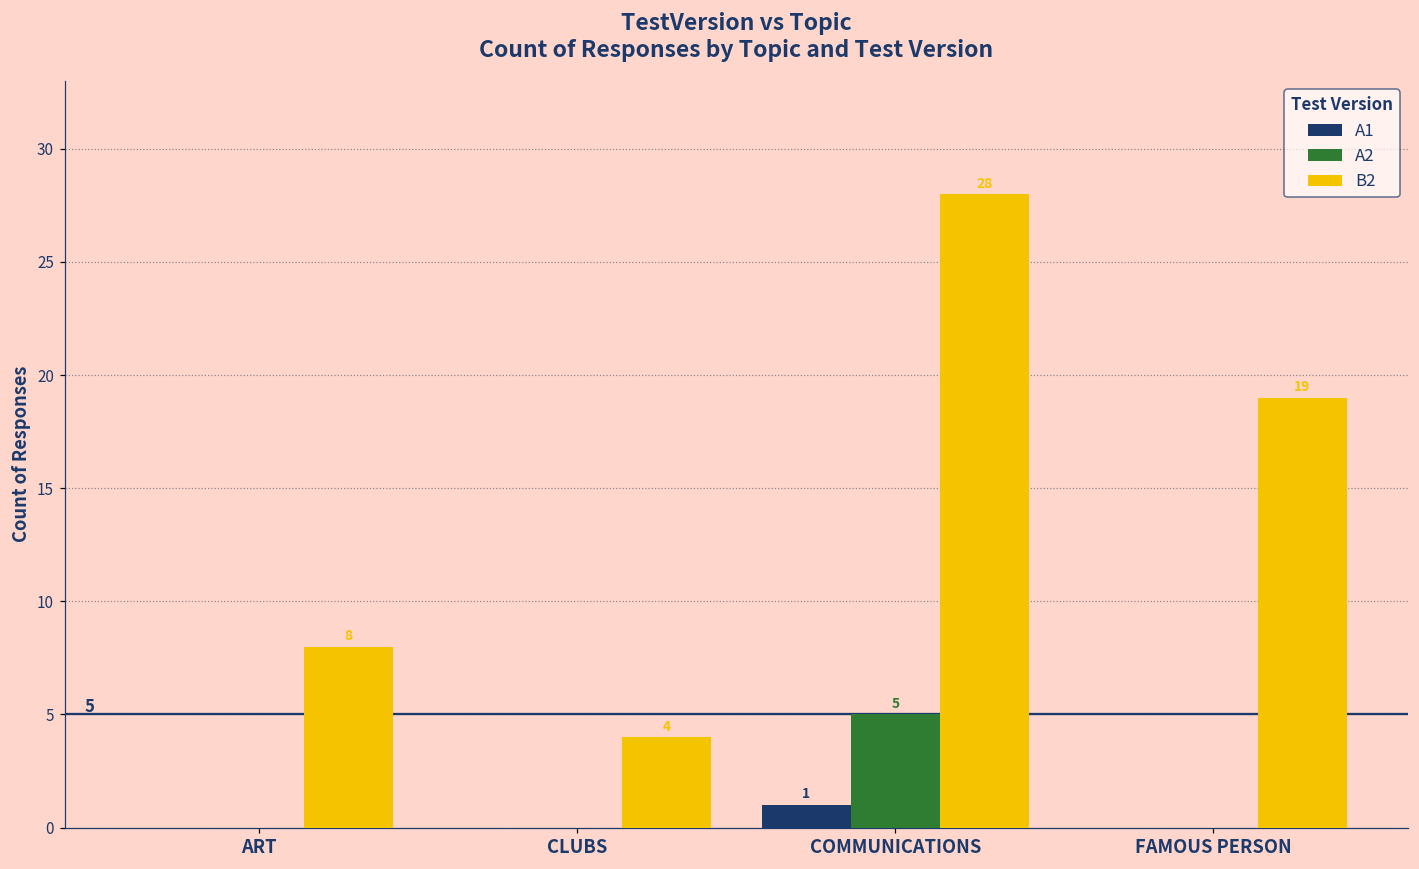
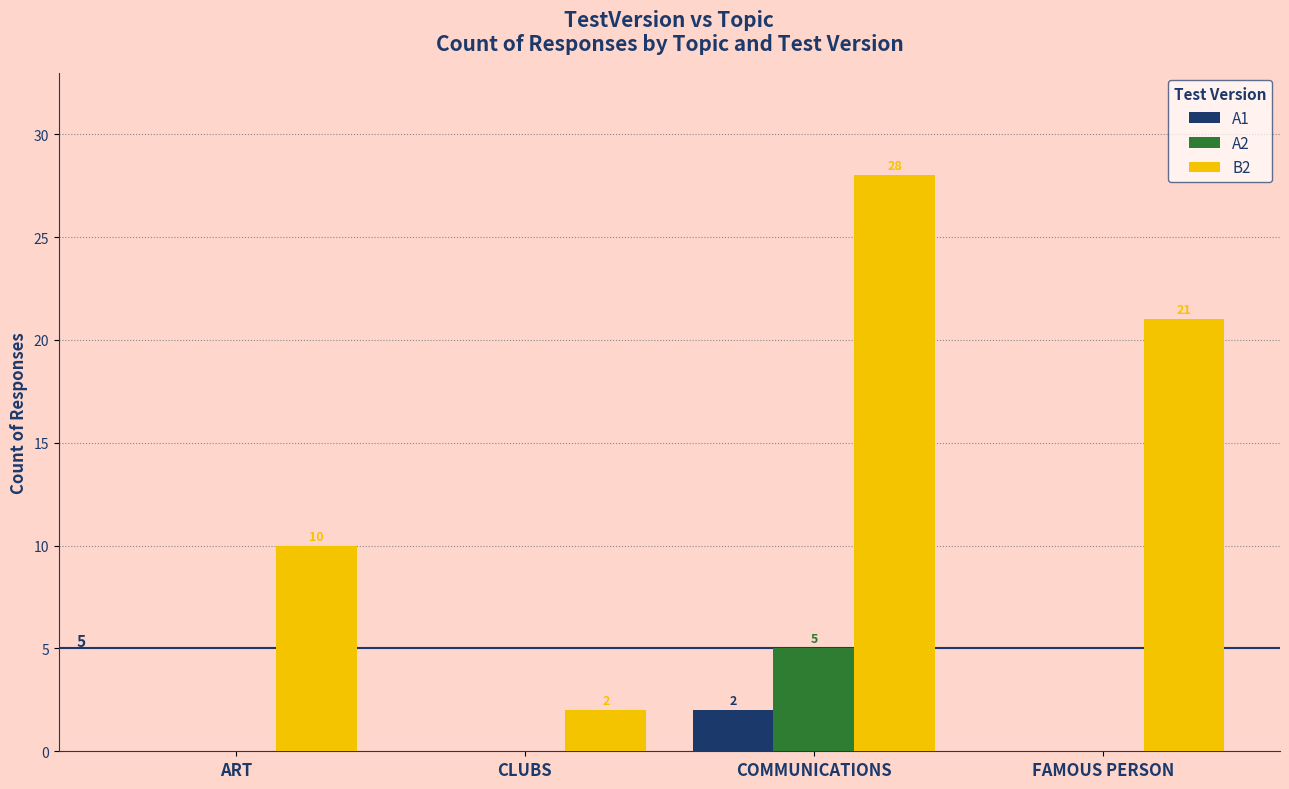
  {
    "A1": {
-     "COMMUNICATIONS": 1
+     "COMMUNICATIONS": 2
    },
    "A2": {
      "COMMUNICATIONS": 5
    },
    "B2": {
-     "ART": 8,
-     "CLUBS": 4,
+     "ART": 10,
+     "CLUBS": 2,
      "COMMUNICATIONS": 28,
-     "FAMOUS PERSON": 19
+     "FAMOUS PERSON": 21
    }
  }
